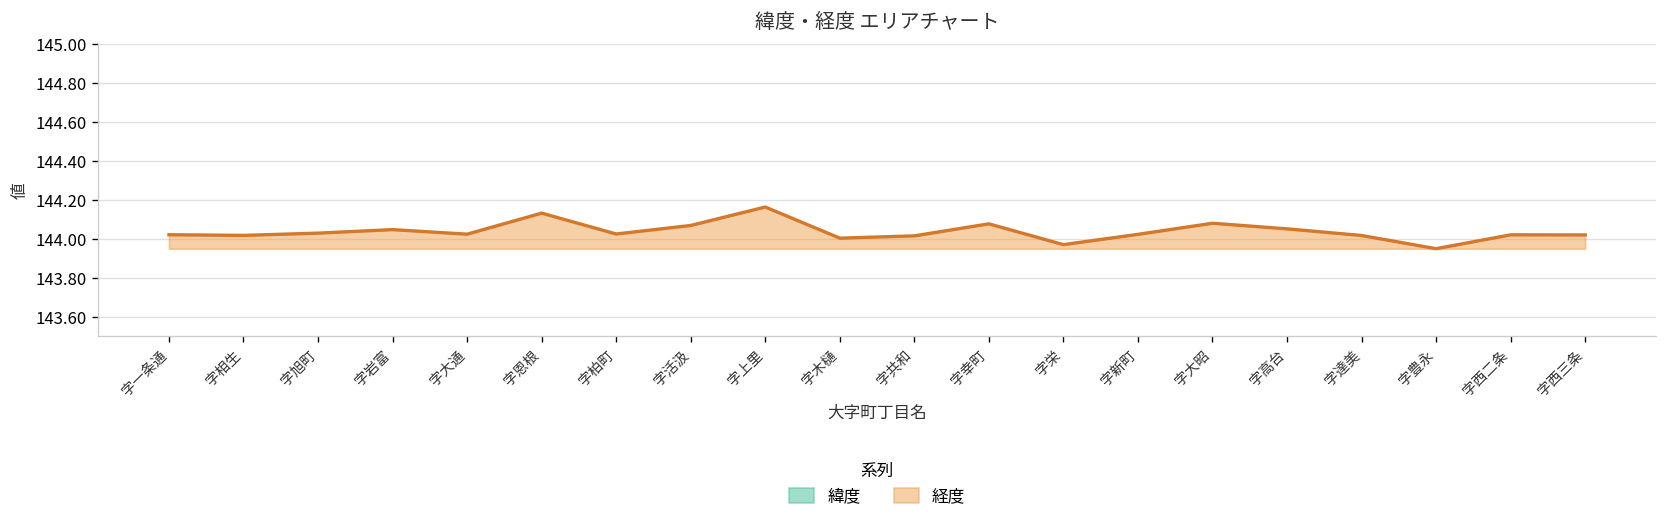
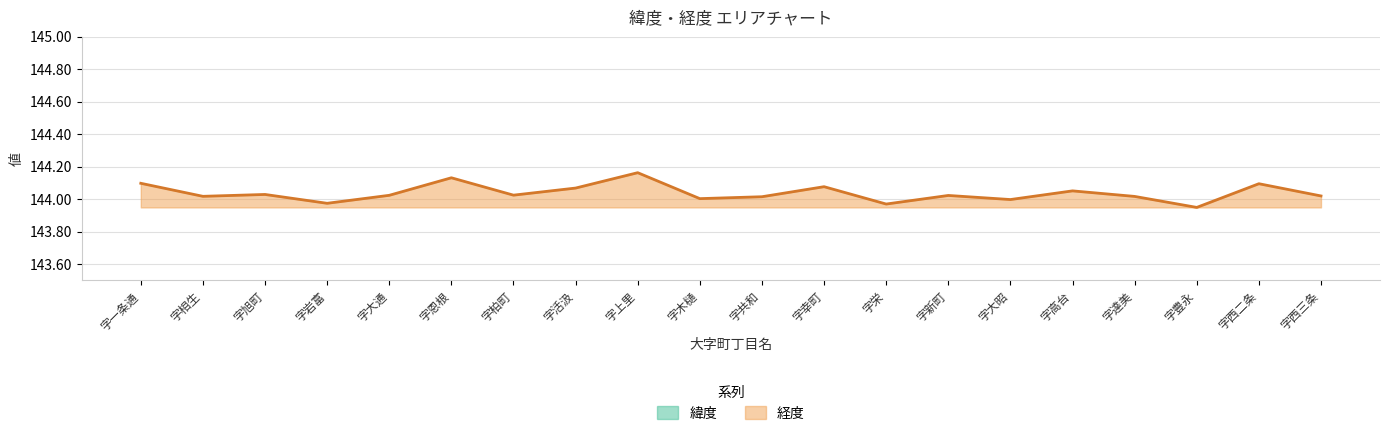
  {
    "経度": {
-     "字一条通": 144.02,
+     "字一条通": 144.10,
      "字相生": 144.02,
      "字旭町": 144.03,
-     "字岩富": 144.05,
+     "字岩富": 143.97,
      "字大通": 144.02,
      "字恩根": 144.13,
      "字柏町": 144.02,
      "字活汲": 144.07,
      "字上里": 144.16,
      "字木樋": 144.00,
      "字共和": 144.01,
      "字幸町": 144.08,
      "字栄": 143.97,
      "字新町": 144.02,
-     "字大昭": 144.08,
+     "字大昭": 144.00,
      "字高台": 144.05,
      "字達美": 144.02,
      "字豊永": 143.95,
-     "字西二条": 144.02,
+     "字西二条": 144.09,
      "字西三条": 144.02
    }
  }
